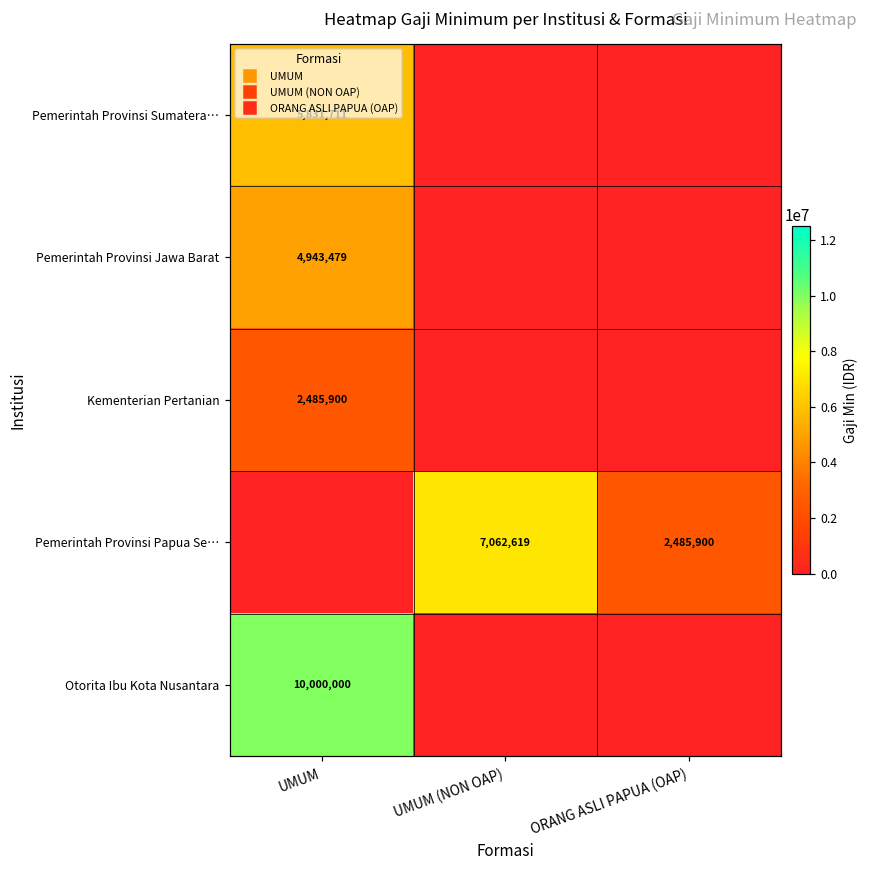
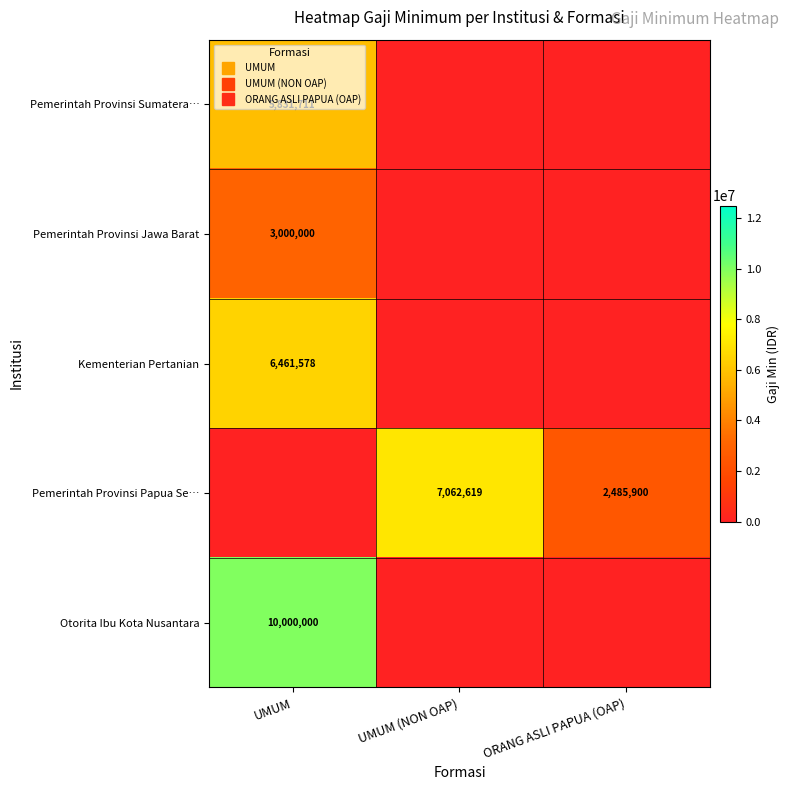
  {
    "Pemerintah Provinsi Jawa Barat": {
-     "UMUM": "4,943,479"
+     "UMUM": "3,000,000"
    },
    "Kementerian Pertanian": {
-     "UMUM": "2,485,900"
+     "UMUM": "6,461,578"
    },
    "Pemerintah Provinsi Papua Se…": {
      "UMUM (NON OAP)": "7,062,619",
      "ORANG ASLI PAPUA (OAP)": "2,485,900"
    },
    "Otorita Ibu Kota Nusantara": {
      "UMUM": "10,000,000"
    }
  }
